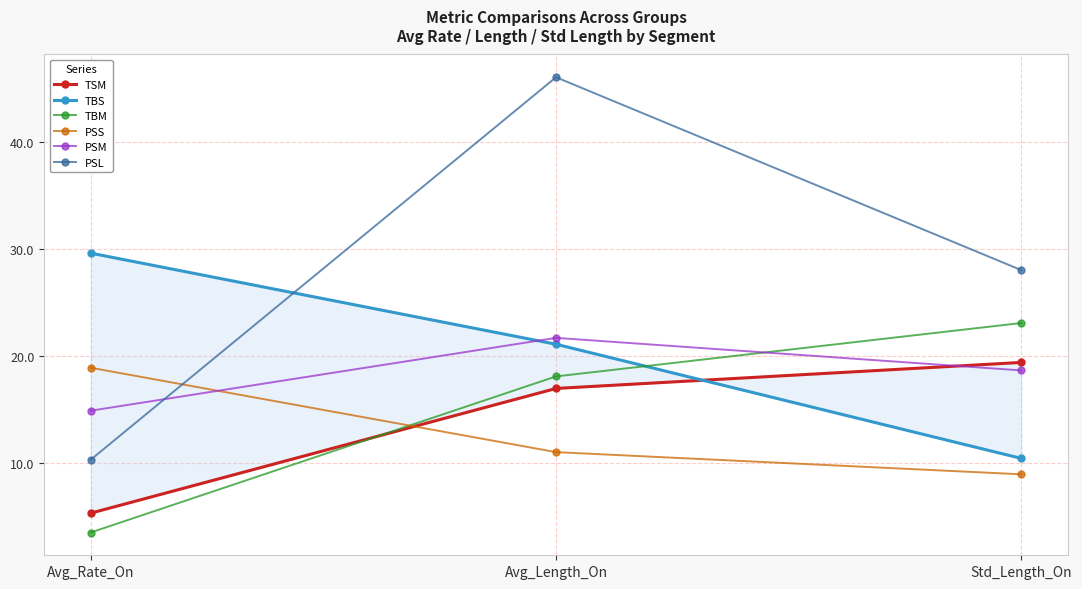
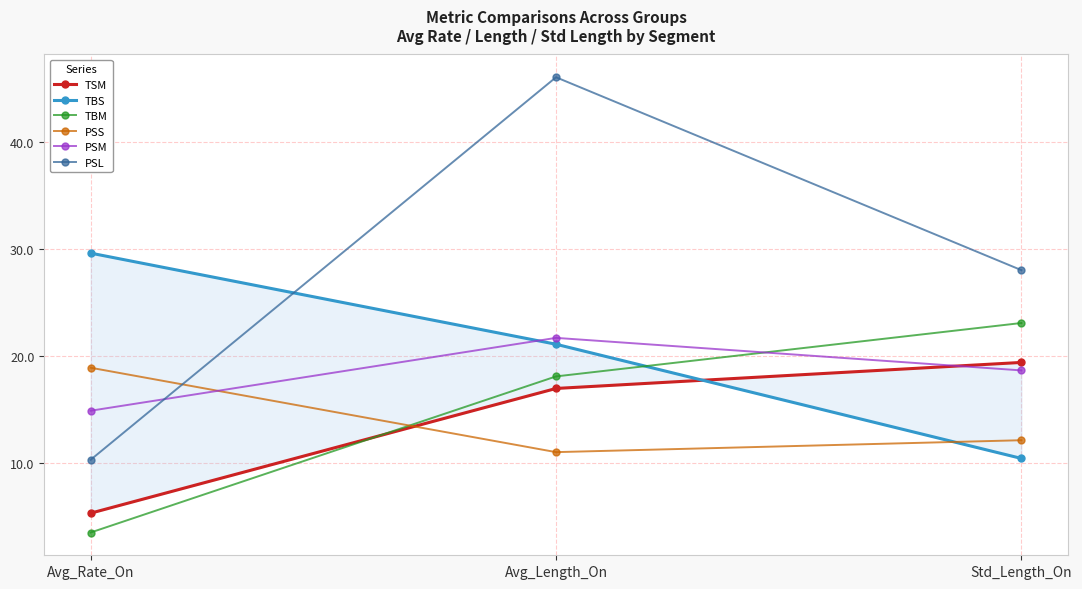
  {
    "TSM": {
      "Avg_Rate_On": 5.3,
      "Avg_Length_On": 17.0
    },
    "TBS": {
      "Std_Length_On": 10.4
    },
    "TBM": {
      "Avg_Rate_On": 3.5,
      "Avg_Length_On": 18.1,
      "Std_Length_On": 23.1
    },
    "PSS": {
      "Avg_Rate_On": 18.9,
      "Avg_Length_On": 11.0,
-     "Std_Length_On": 8.9
+     "Std_Length_On": 12.1
    },
    "PSM": {
      "Avg_Rate_On": 14.9,
      "Avg_Length_On": 21.7,
      "Std_Length_On": 18.6
    },
    "PSL": {
      "Avg_Rate_On": 10.3,
      "Avg_Length_On": 46.0,
      "Std_Length_On": 28.0
    }
  }
